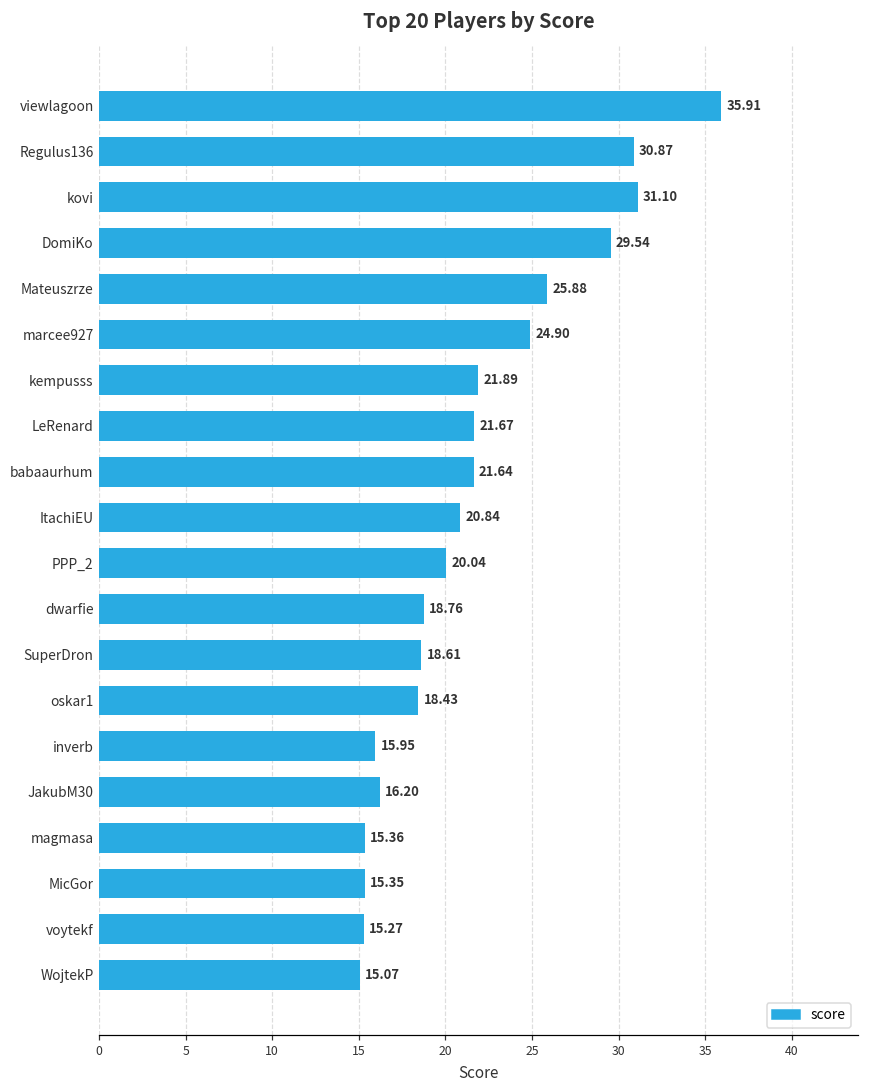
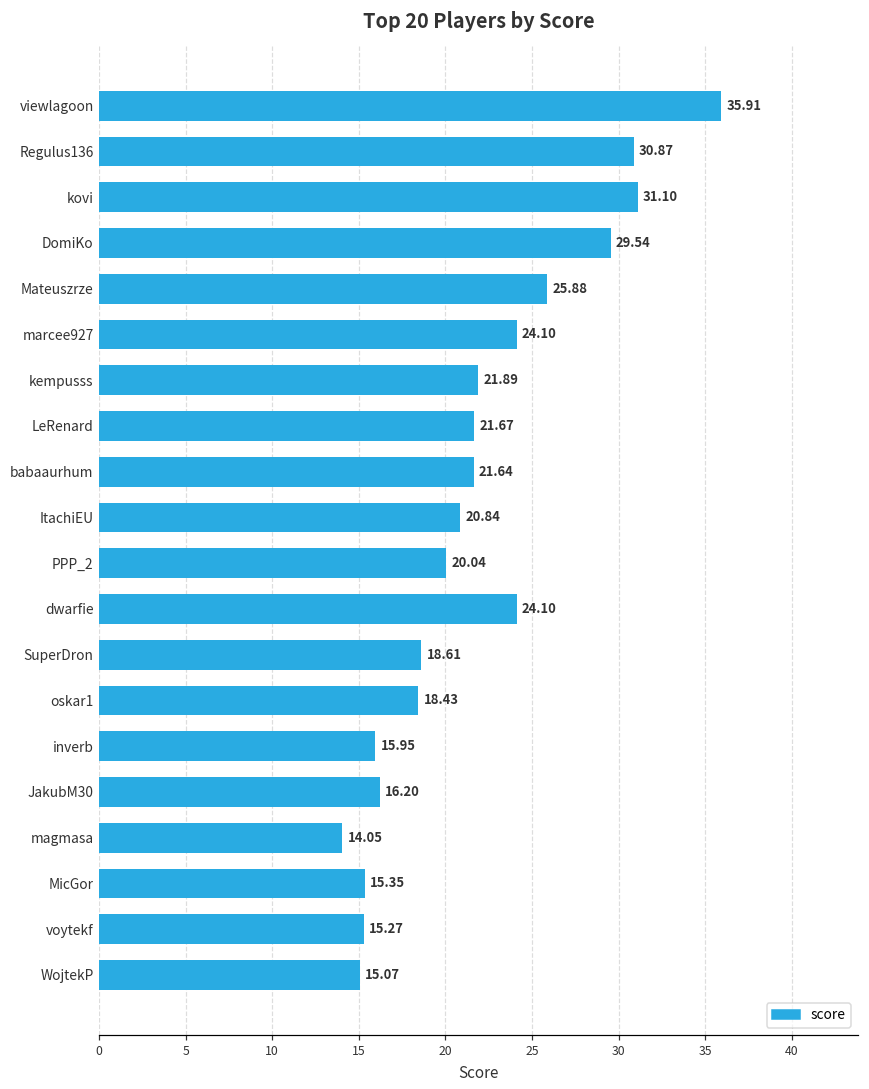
  {
    "viewlagoon": 35.91,
    "Regulus136": 30.87,
    "kovi": 31.10,
    "DomiKo": 29.54,
    "Mateuszrze": 25.88,
-   "marcee927": 24.90,
+   "marcee927": 24.10,
    "kempusss": 21.89,
    "LeRenard": 21.67,
    "babaaurhum": 21.64,
    "ItachiEU": 20.84,
    "PPP_2": 20.04,
-   "dwarfie": 18.76,
+   "dwarfie": 24.10,
    "SuperDron": 18.61,
    "oskar1": 18.43,
    "inverb": 15.95,
    "JakubM30": 16.20,
-   "magmasa": 15.36,
+   "magmasa": 14.05,
    "MicGor": 15.35,
    "voytekf": 15.27,
    "WojtekP": 15.07
  }
